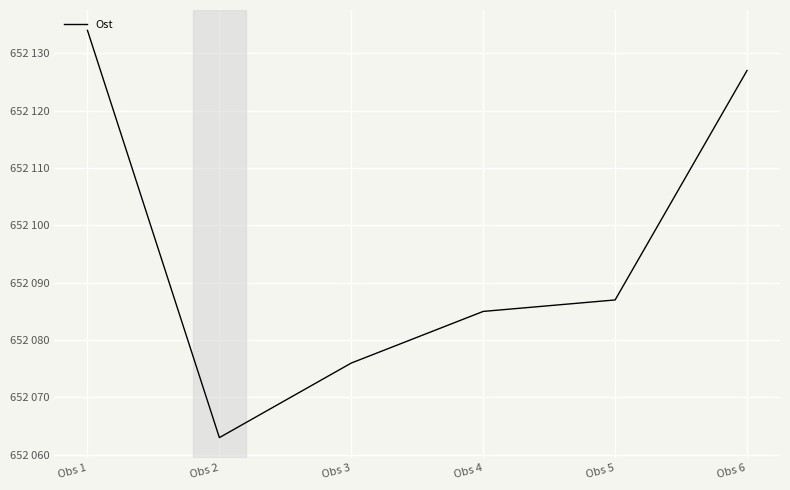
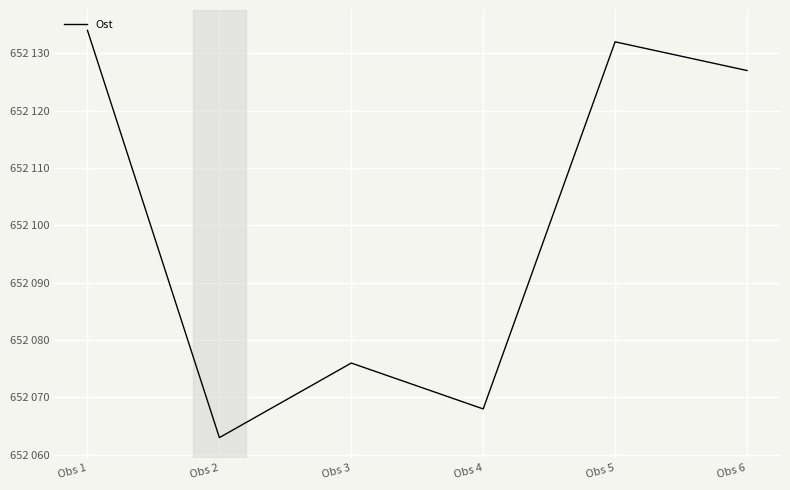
  {
    "Obs 1": 652134,
    "Obs 2": 652063,
    "Obs 3": 652076,
-   "Obs 4": 652085,
-   "Obs 5": 652087,
+   "Obs 4": 652068,
+   "Obs 5": 652132,
    "Obs 6": 652127
  }
